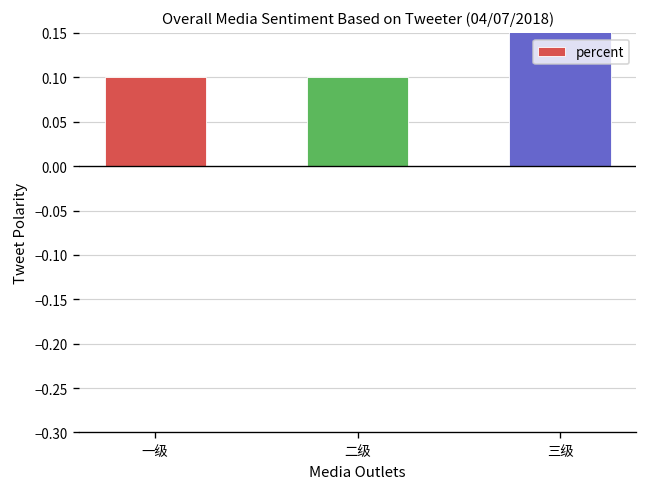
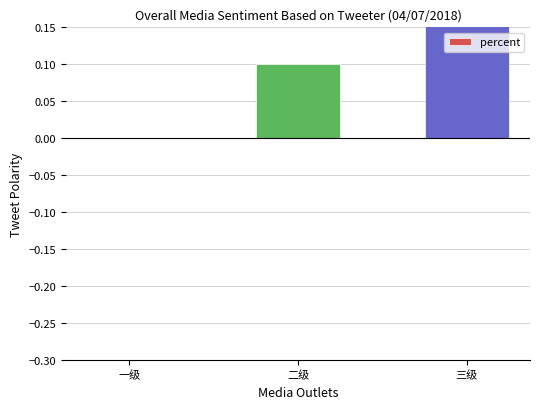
  {
-   "一级": 0.1,
+   "一级": 0.0,
    "二级": 0.1
  }
